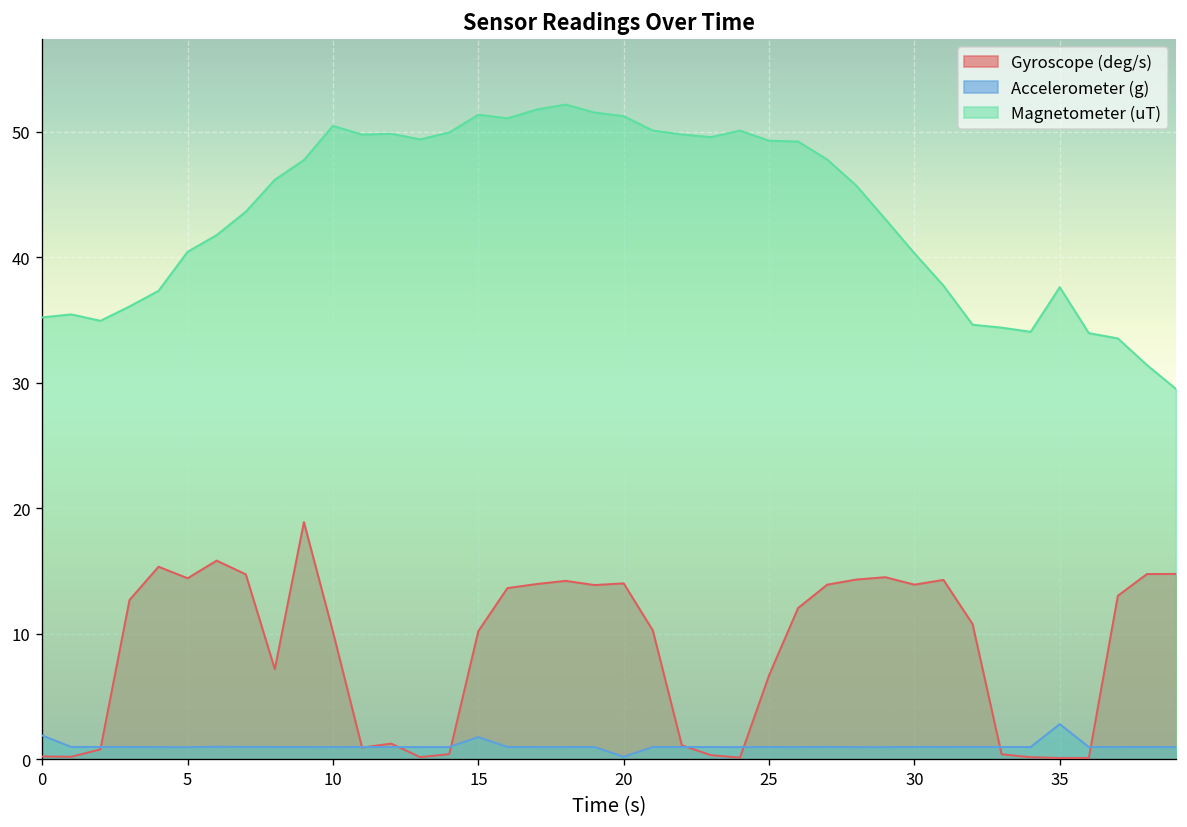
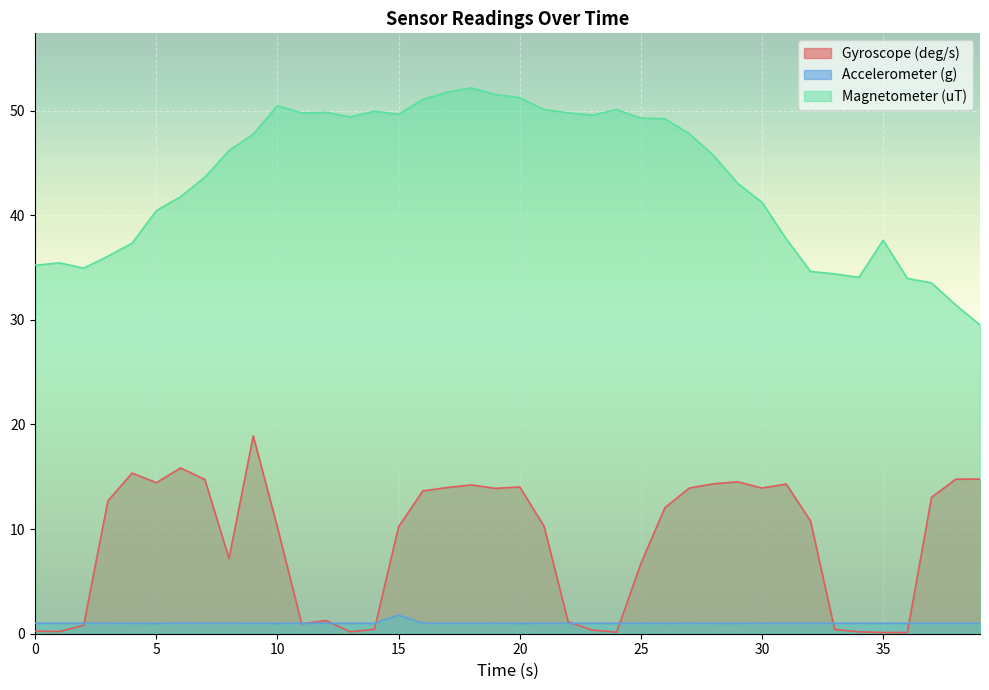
  {
    "Gyroscope (deg/s)": {
      "0": 0.2,
      "5": 14.4,
      "10": 10.2,
      "15": 10.2,
      "20": 14.0,
      "25": 6.7,
      "30": 13.9,
      "35": 0.1
    },
    "Accelerometer (g)": {
-     "0": 1.9,
+     "0": 1.0,
      "5": 1.0,
      "10": 1.0,
      "15": 1.8,
-     "20": 0.2,
+     "20": 1.0,
      "25": 1.0,
      "30": 1.0,
-     "35": 2.8
+     "35": 1.0
    },
    "Magnetometer (uT)": {
      "0": 35.2,
      "5": 40.4,
      "10": 50.5,
-     "15": 51.4,
+     "15": 49.7,
      "20": 51.2,
      "25": 49.3,
-     "30": 40.3,
+     "30": 41.2,
      "35": 37.6
    }
  }
